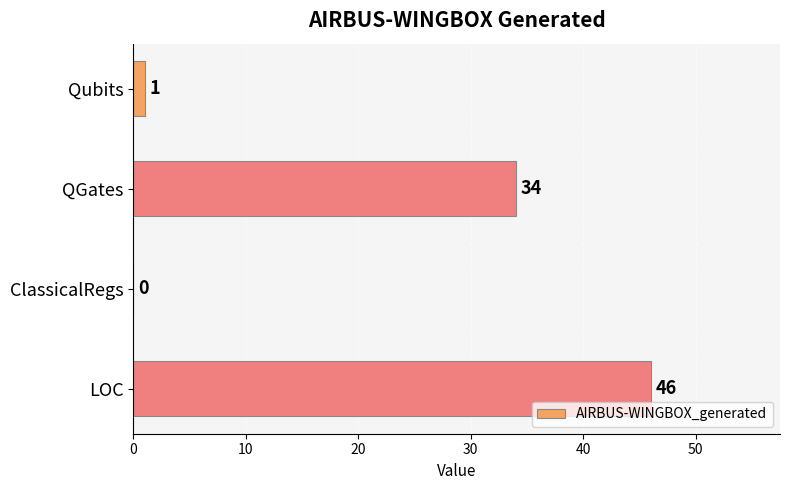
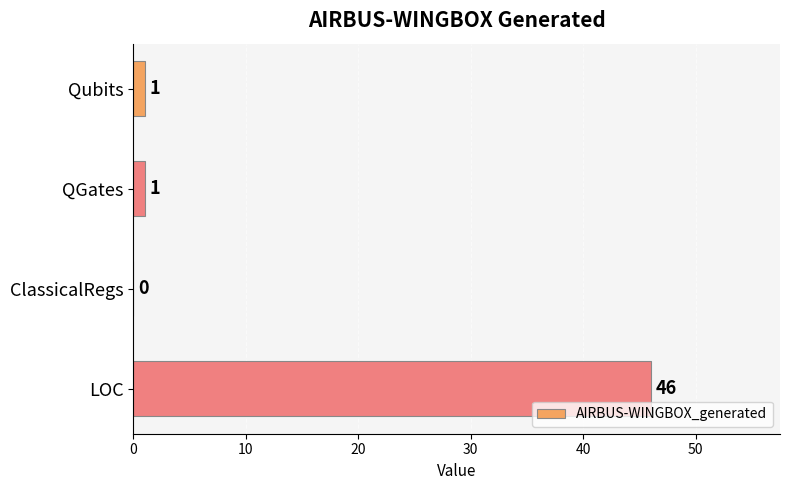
  {
    "Qubits": 1,
-   "QGates": 34,
+   "QGates": 1,
    "ClassicalRegs": 0,
    "LOC": 46
  }
